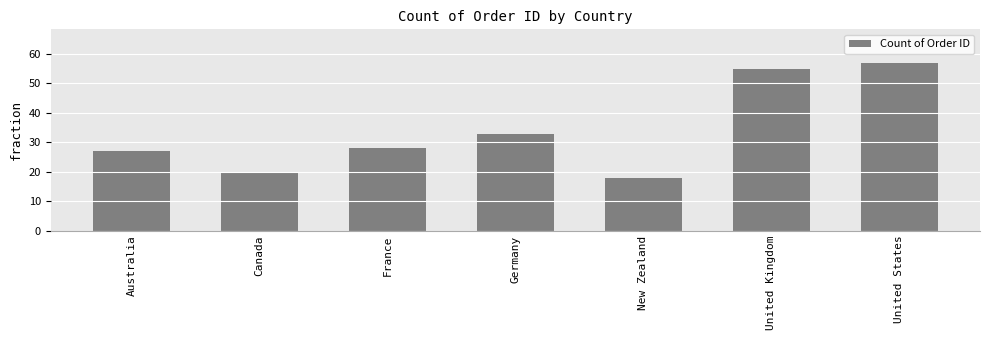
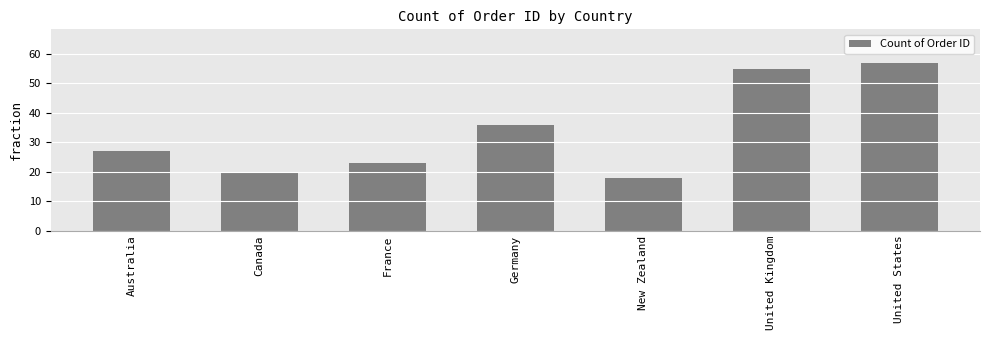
  {
    "Australia": 27,
    "Canada": 20,
-   "France": 28,
-   "Germany": 33,
+   "France": 23,
+   "Germany": 36,
    "New Zealand": 18,
    "United Kingdom": 55,
    "United States": 57
  }
